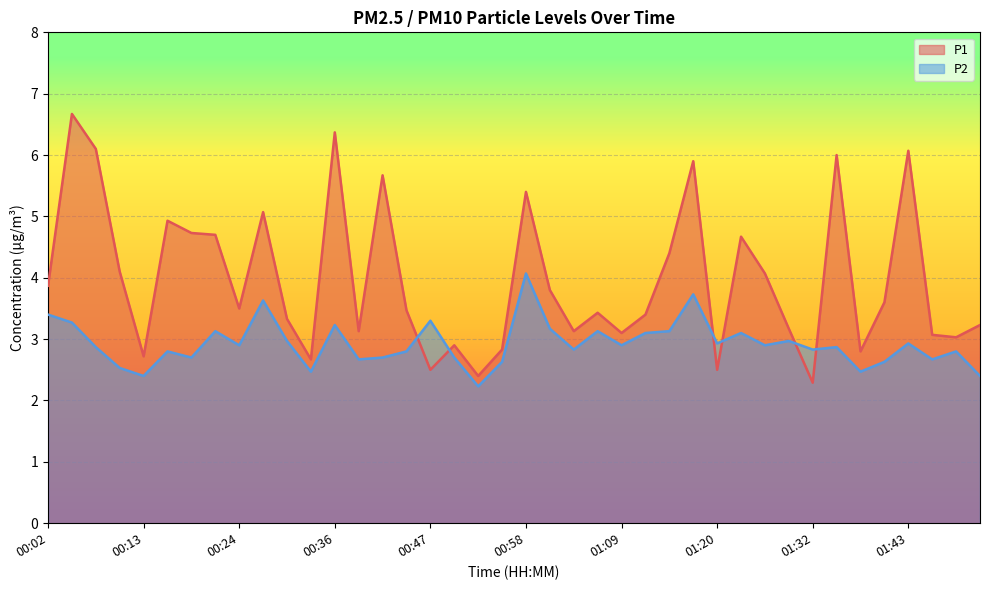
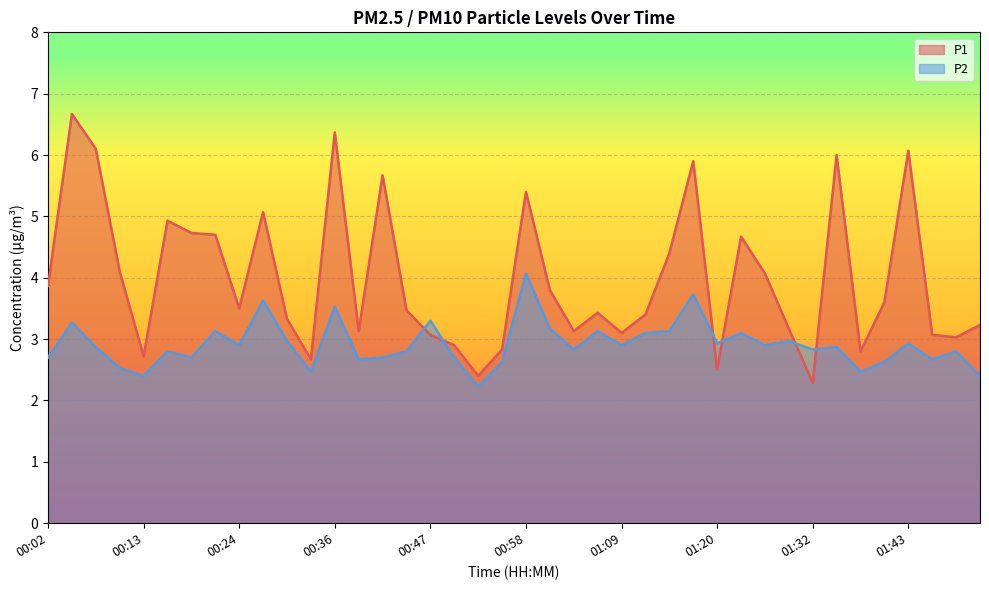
  {
    "P1": {
      "00:02": 3.9,
      "00:13": 2.7,
      "00:24": 3.5,
      "00:36": 6.4,
-     "00:47": 2.5,
+     "00:47": 3.1,
      "00:58": 5.4,
      "01:09": 3.1,
      "01:20": 2.5,
      "01:32": 2.3,
      "01:43": 6.1
    },
    "P2": {
-     "00:02": 3.4,
+     "00:02": 2.7,
      "00:13": 2.4,
      "00:24": 2.9,
-     "00:36": 3.2,
+     "00:36": 3.5,
      "00:47": 3.3,
      "00:58": 4.1,
      "01:09": 2.9,
      "01:20": 2.9,
      "01:32": 2.8,
      "01:43": 2.9
    }
  }
